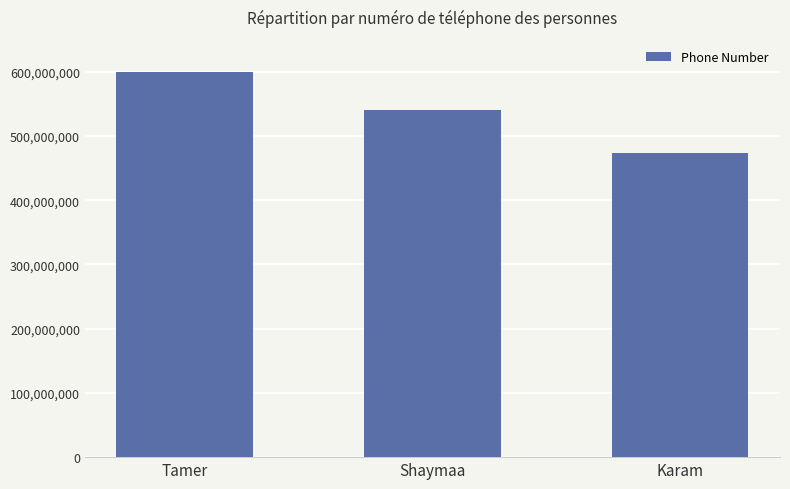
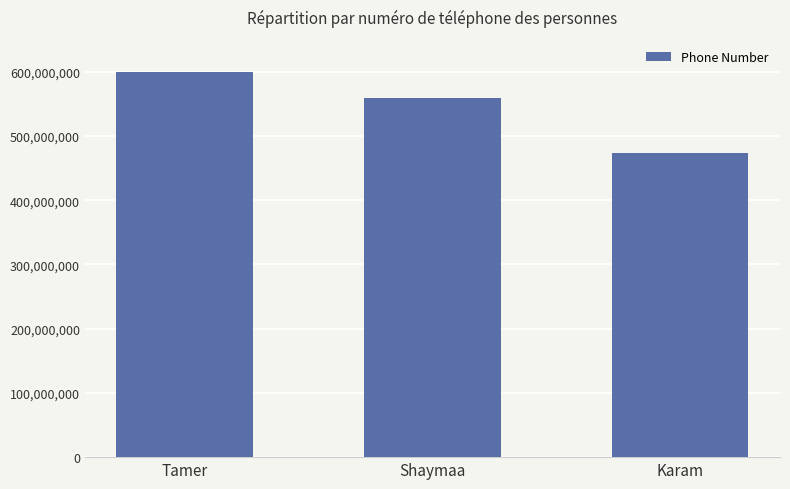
  {
    "Tamer": "600,000,000",
-   "Shaymaa": "540,000,000",
+   "Shaymaa": "560,000,000",
    "Karam": "470,000,000"
  }
